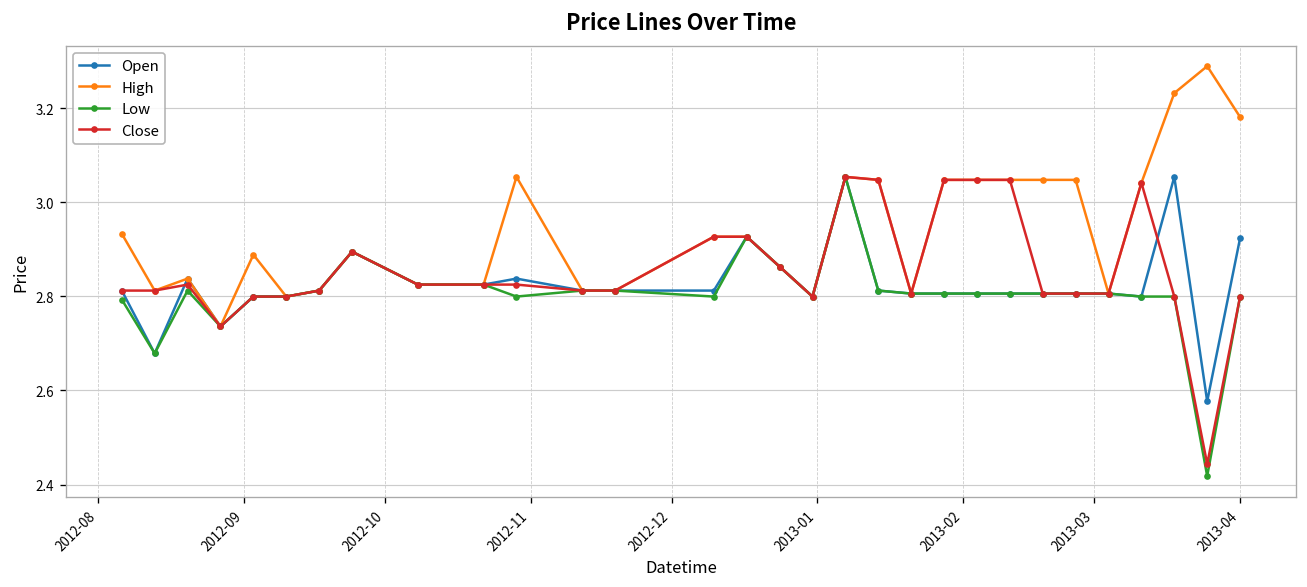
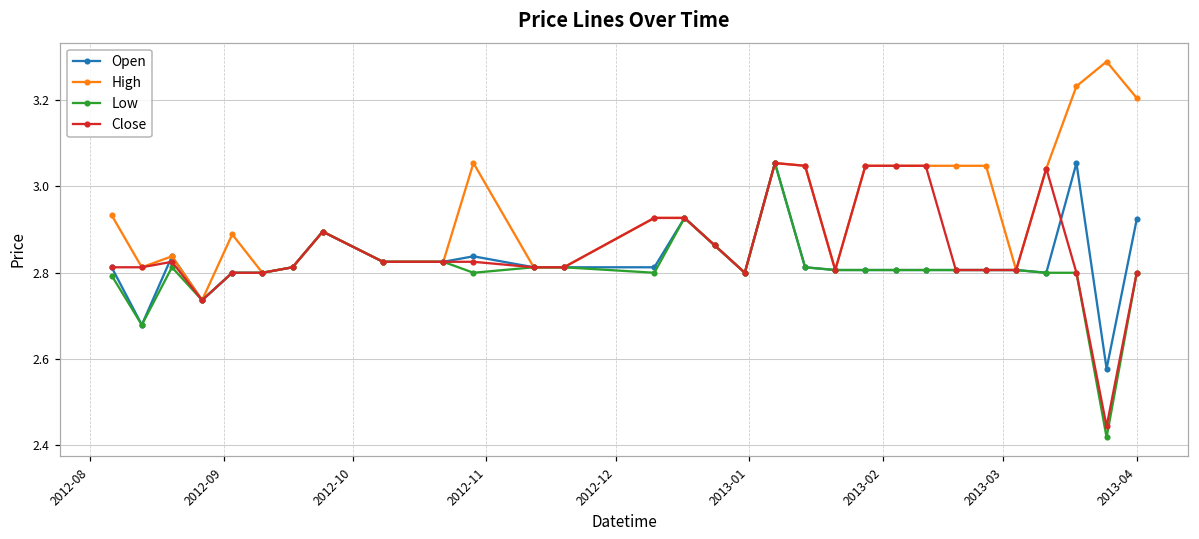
  {
    "Open": {
      "2013-04": 2.92
    },
    "High": {
-     "2013-04": 3.18
+     "2013-04": 3.21
    }
  }
